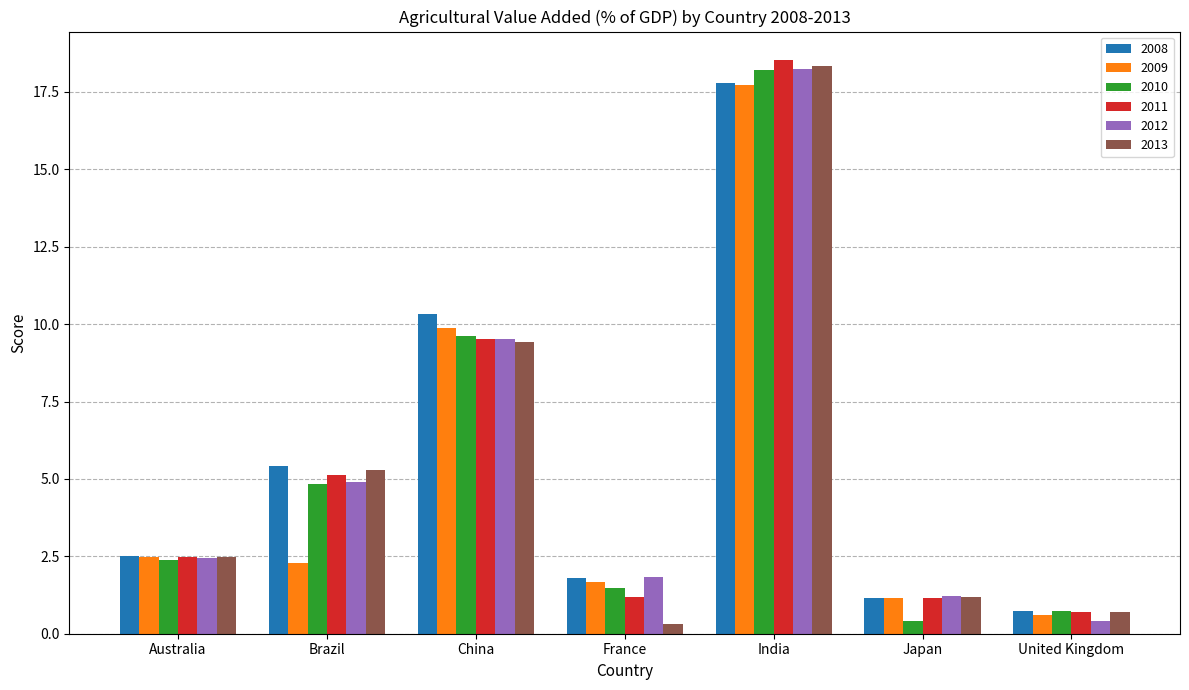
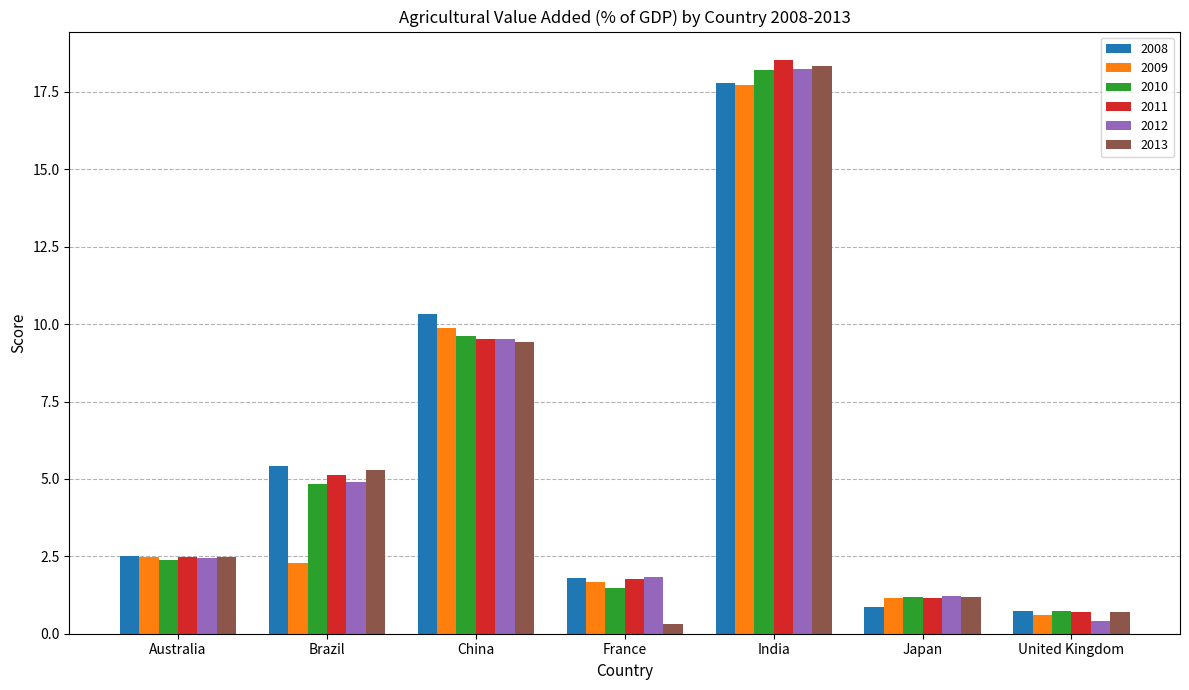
  {
    "2008": {
      "Australia": 2.5,
      "Brazil": 5.4,
      "China": 10.3,
      "France": 1.8,
      "India": 17.8,
-     "Japan": 1.1,
+     "Japan": 0.9,
      "United Kingdom": 0.7
    },
    "2009": {
      "Australia": 2.5,
      "Brazil": 2.3,
      "China": 9.9,
      "France": 1.7,
      "India": 17.7,
      "Japan": 1.2,
      "United Kingdom": 0.6
    },
    "2010": {
      "Australia": 2.4,
      "Brazil": 4.8,
      "China": 9.6,
      "France": 1.5,
      "India": 18.2,
-     "Japan": 0.4,
+     "Japan": 1.2,
      "United Kingdom": 0.7
    },
    "2011": {
      "Australia": 2.5,
      "Brazil": 5.1,
      "China": 9.5,
-     "France": 1.2,
+     "France": 1.8,
      "India": 18.5,
      "Japan": 1.2,
      "United Kingdom": 0.7
    },
    "2012": {
      "Australia": 2.4,
      "Brazil": 4.9,
      "China": 9.5,
      "France": 1.8,
      "India": 18.2,
      "Japan": 1.2,
      "United Kingdom": 0.4
    },
    "2013": {
      "Australia": 2.5,
      "Brazil": 5.3,
      "China": 9.4,
      "France": 0.3,
      "India": 18.3,
      "Japan": 1.2,
      "United Kingdom": 0.7
    }
  }
